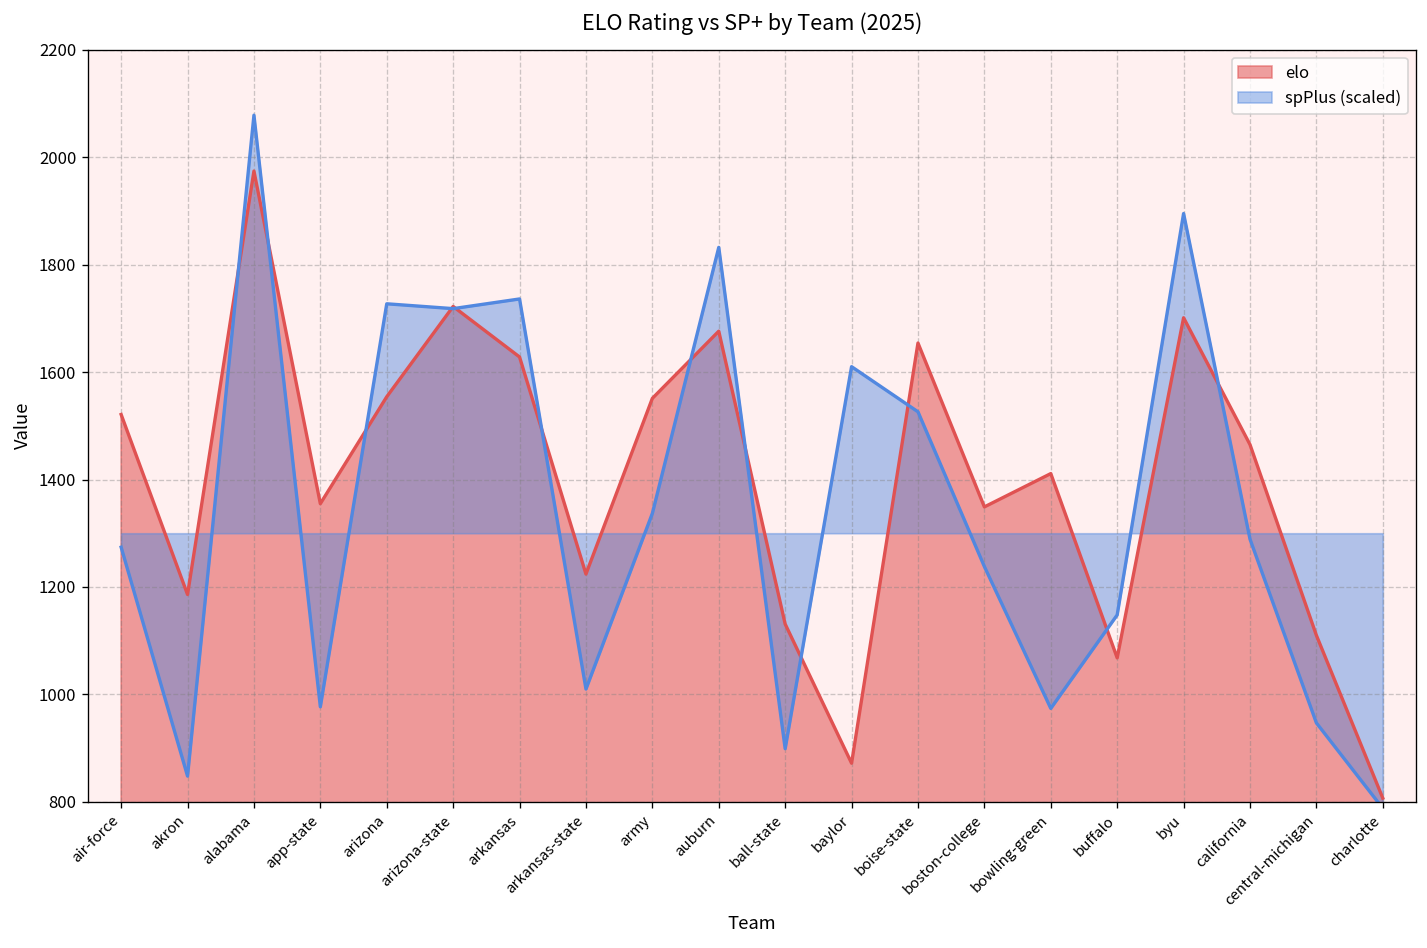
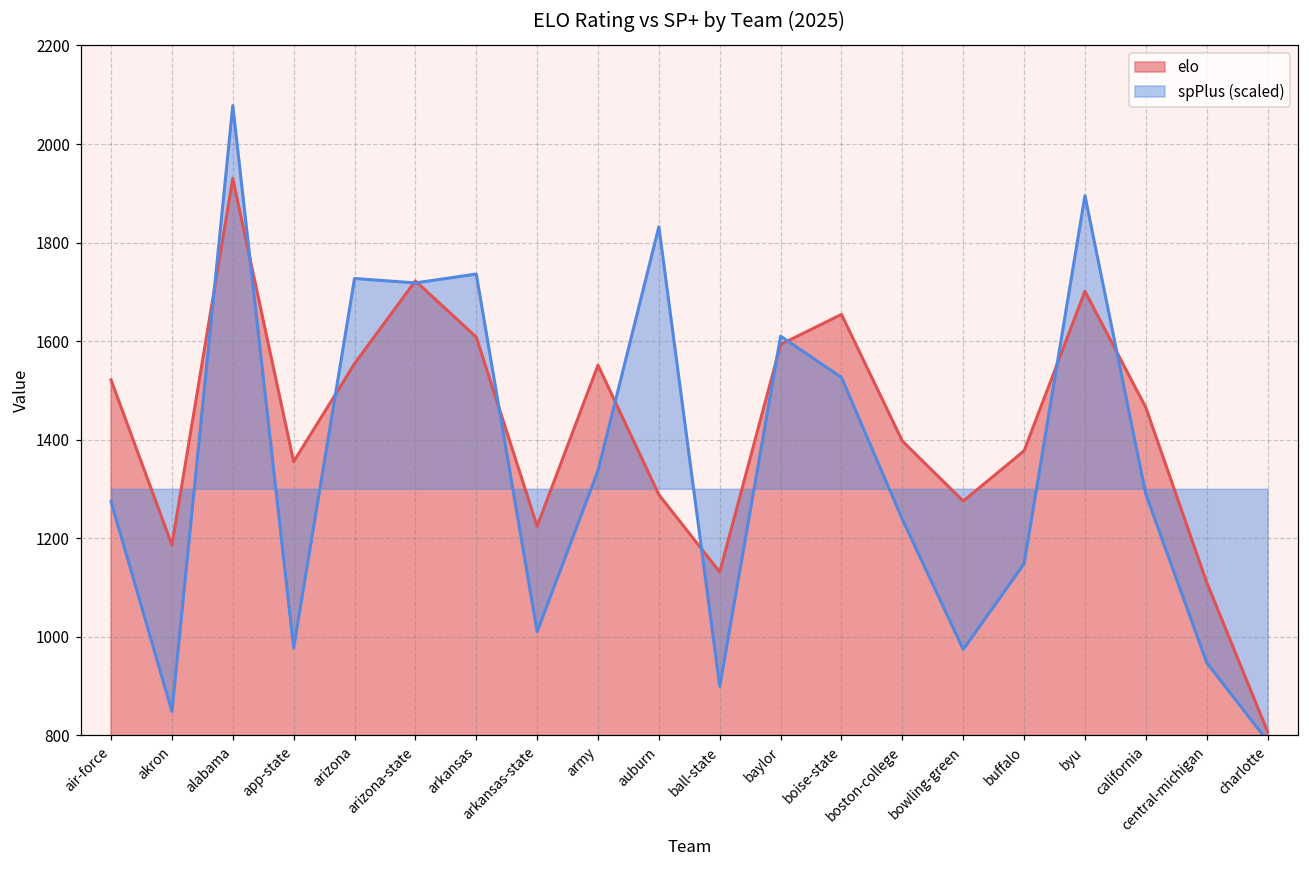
  {
    "elo": {
      "air-force": 1520,
      "akron": 1190,
-     "alabama": 1970,
+     "alabama": 1930,
      "app-state": 1360,
      "arizona": 1550,
-     "arkansas": 1630,
+     "arkansas": 1610,
      "arkansas-state": 1220,
      "army": 1550,
-     "auburn": 1680,
+     "auburn": 1290,
      "ball-state": 1130,
-     "baylor": 870,
+     "baylor": 1590,
      "boise-state": 1650,
-     "boston-college": 1350,
-     "bowling-green": 1410,
-     "buffalo": 1070,
+     "boston-college": 1400,
+     "bowling-green": 1280,
+     "buffalo": 1380,
      "byu": 1700,
      "california": 1470,
      "central-michigan": 1110,
      "charlotte": 810
    }
  }
